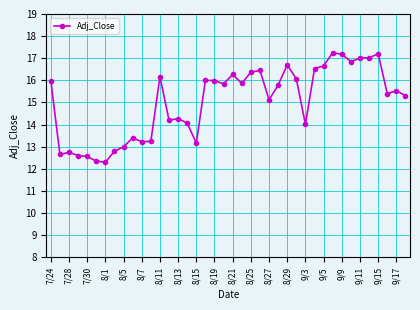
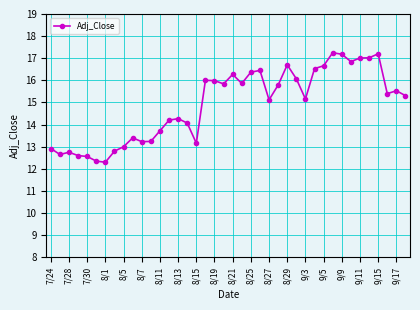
  {
-   "7/24": 16.0,
+   "7/24": 12.9,
    "7/28": 12.8,
    "7/30": 12.6,
    "8/1": 12.3,
    "8/5": 13.0,
    "8/7": 13.2,
-   "8/11": 16.2,
+   "8/11": 13.7,
    "8/13": 14.3,
    "8/15": 13.2,
    "8/19": 16.0,
    "8/21": 16.3,
    "8/25": 16.4,
    "8/27": 15.1,
    "8/29": 16.7,
-   "9/3": 14.0,
+   "9/3": 15.2,
    "9/5": 16.7,
    "9/9": 17.2,
    "9/11": 17.0,
    "9/15": 17.2,
    "9/17": 15.5
  }
